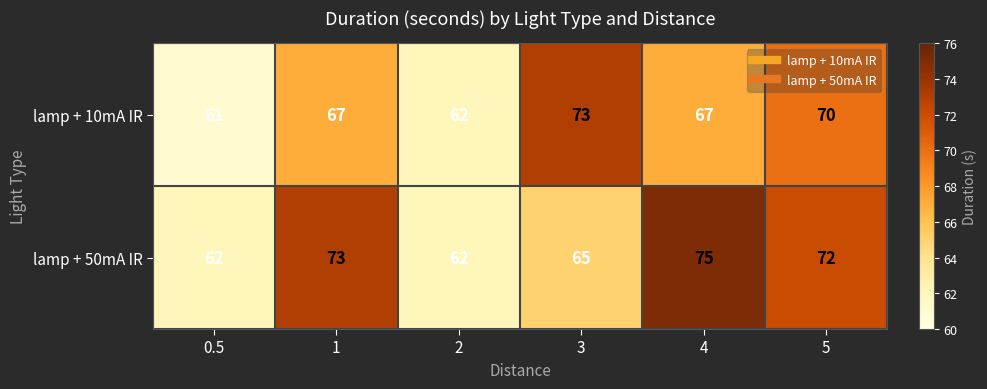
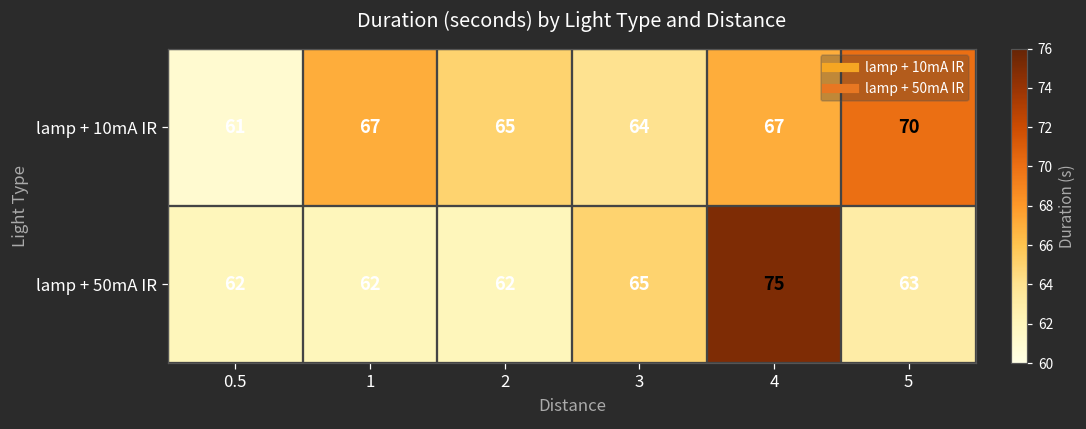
  {
    "lamp + 10mA IR": {
      "1": 67,
-     "2": 62,
-     "3": 73,
+     "2": 65,
+     "3": 64,
      "4": 67,
      "5": 70
    },
    "lamp + 50mA IR": {
      "0.5": 62,
-     "1": 73,
+     "1": 62,
      "2": 62,
      "3": 65,
      "4": 75,
-     "5": 72
+     "5": 63
    }
  }
